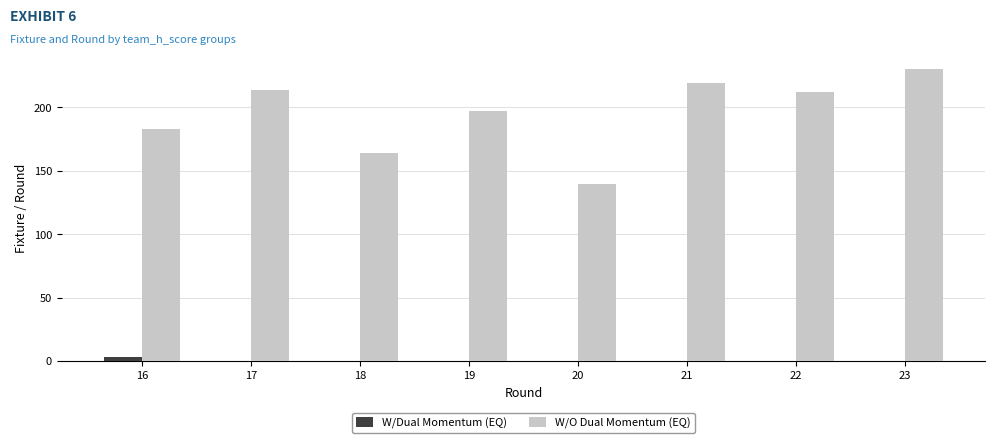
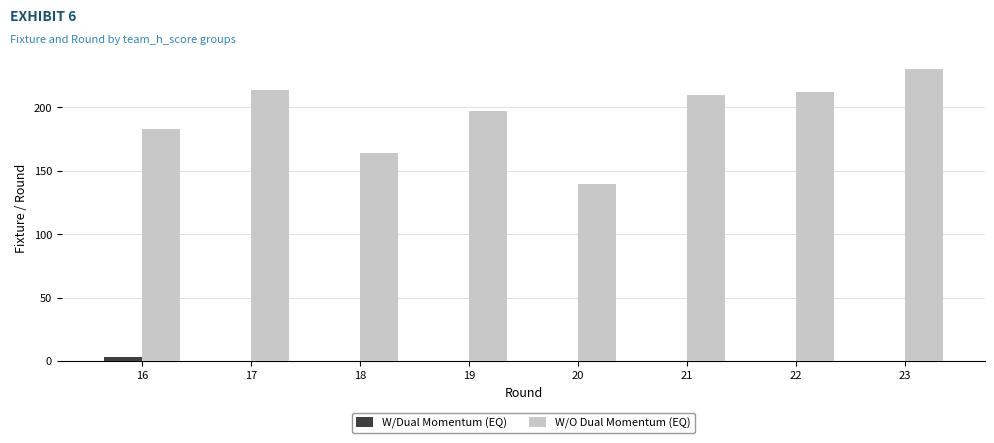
  {
    "W/Dual Momentum (EQ)": {
      "16": 3,
      "17": 0,
      "18": 0,
      "19": 0,
      "20": 0,
      "21": 0,
      "22": 0,
      "23": 0
    },
    "W/O Dual Momentum (EQ)": {
      "16": 183,
      "17": 214,
      "18": 164,
      "19": 197,
      "20": 140,
-     "21": 219,
+     "21": 210,
      "22": 212,
      "23": 230
    }
  }
